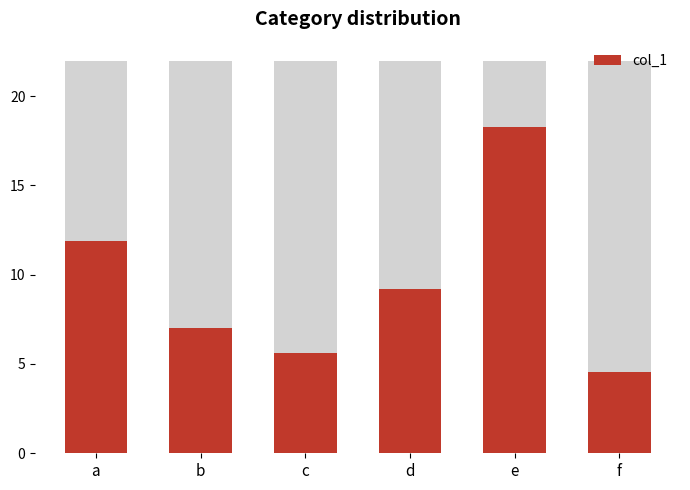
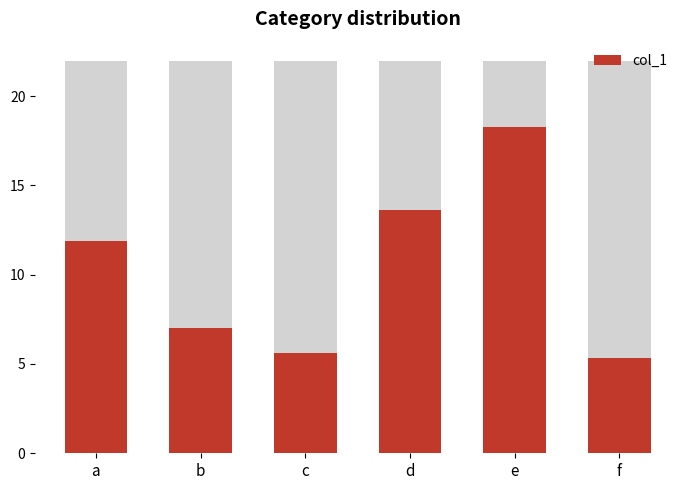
  {
    "col_1": {
-     "d": 9.2,
-     "f": 4.6
+     "d": 13.6,
+     "f": 5.3
    }
  }
